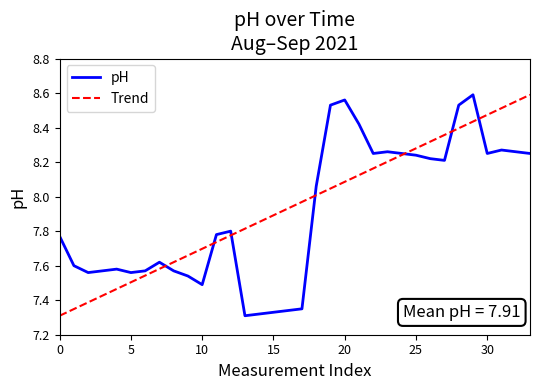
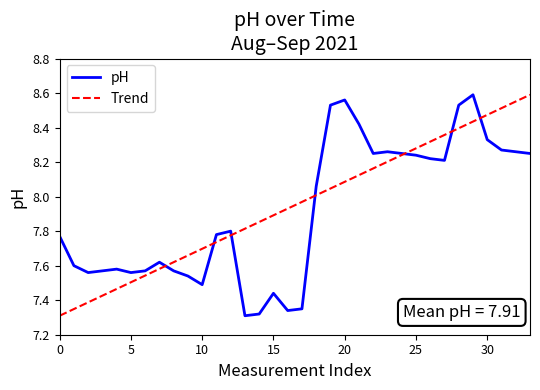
  {
    "pH": {
      "0": 7.77,
      "5": 7.56,
      "10": 7.49,
-     "15": 7.33,
+     "15": 7.44,
      "20": 8.56,
      "25": 8.24,
-     "30": 8.25
+     "30": 8.33
    },
    "Trend": {
      "0": 7.31
    }
  }
